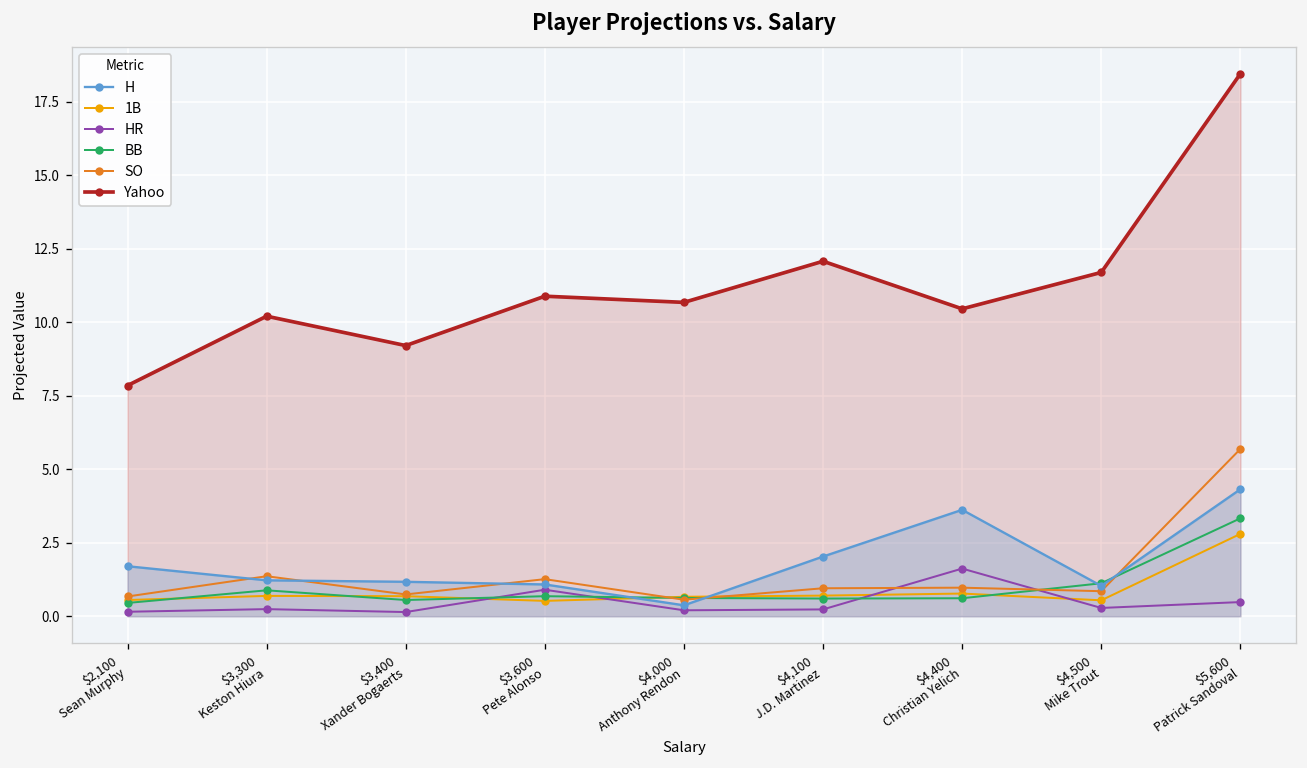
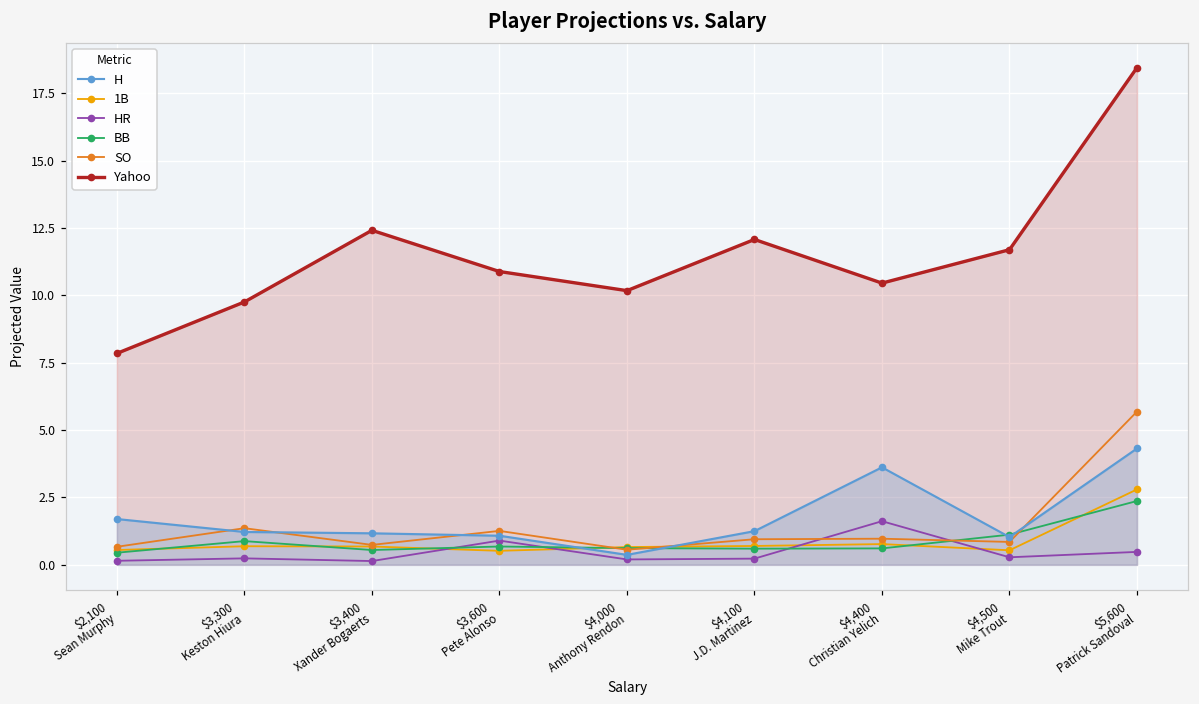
  {
    "H": {
      "$2,100 Sean Murphy": 1.7,
      "$3,300 Keston Hiura": 1.2,
      "$3,400 Xander Bogaerts": 1.2,
      "$3,600 Pete Alonso": 1.1,
      "$4,000 Anthony Rendon": 0.4,
-     "$4,100 J.D. Martinez": 2.0,
+     "$4,100 J.D. Martinez": 1.3,
      "$4,400 Christian Yelich": 3.6,
      "$5,600 Patrick Sandoval": 4.3
    },
    "HR": {
      "$2,100 Sean Murphy": 0.2,
      "$3,300 Keston Hiura": 0.2,
      "$3,400 Xander Bogaerts": 0.1,
      "$3,600 Pete Alonso": 0.9,
      "$4,000 Anthony Rendon": 0.2,
      "$4,100 J.D. Martinez": 0.2,
      "$4,400 Christian Yelich": 1.6,
      "$4,500 Mike Trout": 0.3,
      "$5,600 Patrick Sandoval": 0.5
    },
    "BB": {
      "$3,300 Keston Hiura": 0.9,
      "$3,400 Xander Bogaerts": 0.6,
      "$3,600 Pete Alonso": 0.7,
      "$4,400 Christian Yelich": 0.6,
-     "$5,600 Patrick Sandoval": 3.3
+     "$5,600 Patrick Sandoval": 2.4
    },
    "Yahoo": {
      "$2,100 Sean Murphy": 7.9,
-     "$3,300 Keston Hiura": 10.2,
-     "$3,400 Xander Bogaerts": 9.2,
+     "$3,300 Keston Hiura": 9.8,
+     "$3,400 Xander Bogaerts": 12.4,
      "$3,600 Pete Alonso": 10.9,
-     "$4,000 Anthony Rendon": 10.7,
+     "$4,000 Anthony Rendon": 10.2,
      "$4,100 J.D. Martinez": 12.1,
      "$4,400 Christian Yelich": 10.5,
      "$4,500 Mike Trout": 11.7,
      "$5,600 Patrick Sandoval": 18.5
    }
  }
